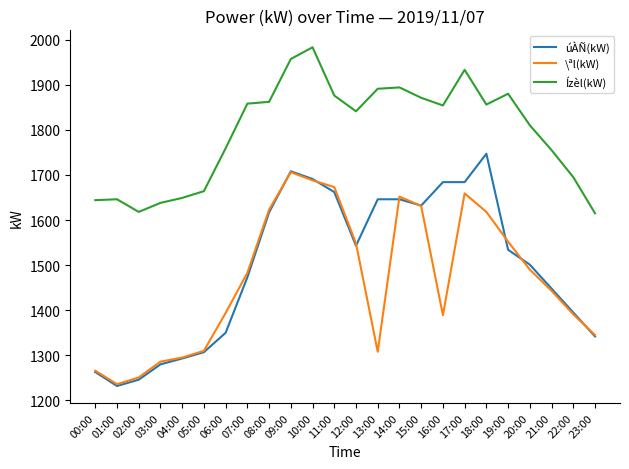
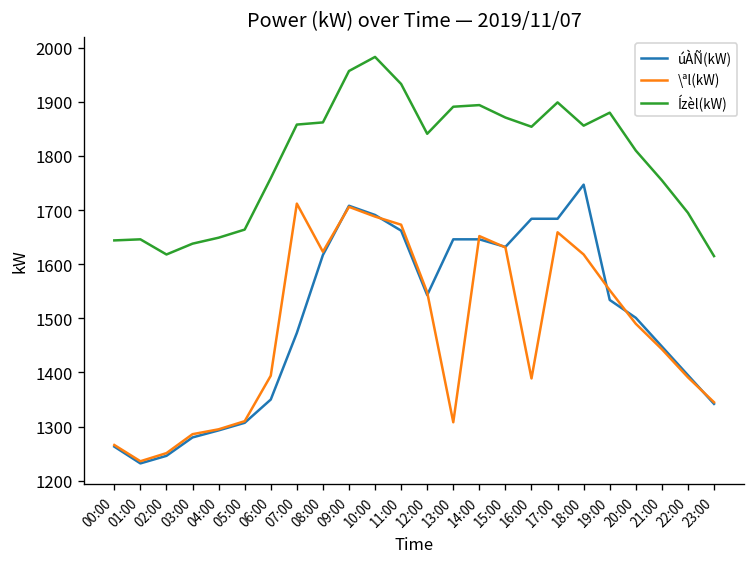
  {
    "úÀÑ(kW)": {
      "03:00": 1280,
      "06:00": 1350,
      "07:00": 1470,
      "08:00": 1620,
      "11:00": 1660,
      "13:00": 1650,
      "14:00": 1650,
      "16:00": 1680,
      "17:00": 1680,
      "18:00": 1750,
      "19:00": 1530,
      "20:00": 1500
    },
    "\\ªl(kW)": {
      "03:00": 1290,
      "06:00": 1390,
-     "07:00": 1480,
+     "07:00": 1710,
      "08:00": 1620,
      "11:00": 1670,
      "13:00": 1310,
      "14:00": 1650,
      "16:00": 1390,
      "17:00": 1660,
      "18:00": 1620,
      "19:00": 1550,
      "20:00": 1490
    },
    "Ízèl(kW)": {
      "00:00": 1640,
      "01:00": 1650,
      "02:00": 1620,
      "03:00": 1640,
      "04:00": 1650,
      "05:00": 1660,
      "06:00": 1760,
      "07:00": 1860,
      "08:00": 1860,
      "09:00": 1960,
      "10:00": 1980,
-     "11:00": 1880,
+     "11:00": 1930,
      "12:00": 1840,
      "13:00": 1890,
      "14:00": 1890,
      "15:00": 1870,
      "16:00": 1850,
-     "17:00": 1930,
+     "17:00": 1900,
      "18:00": 1860,
      "19:00": 1880,
      "20:00": 1810,
      "21:00": 1760,
      "22:00": 1700,
      "23:00": 1620
    }
  }
